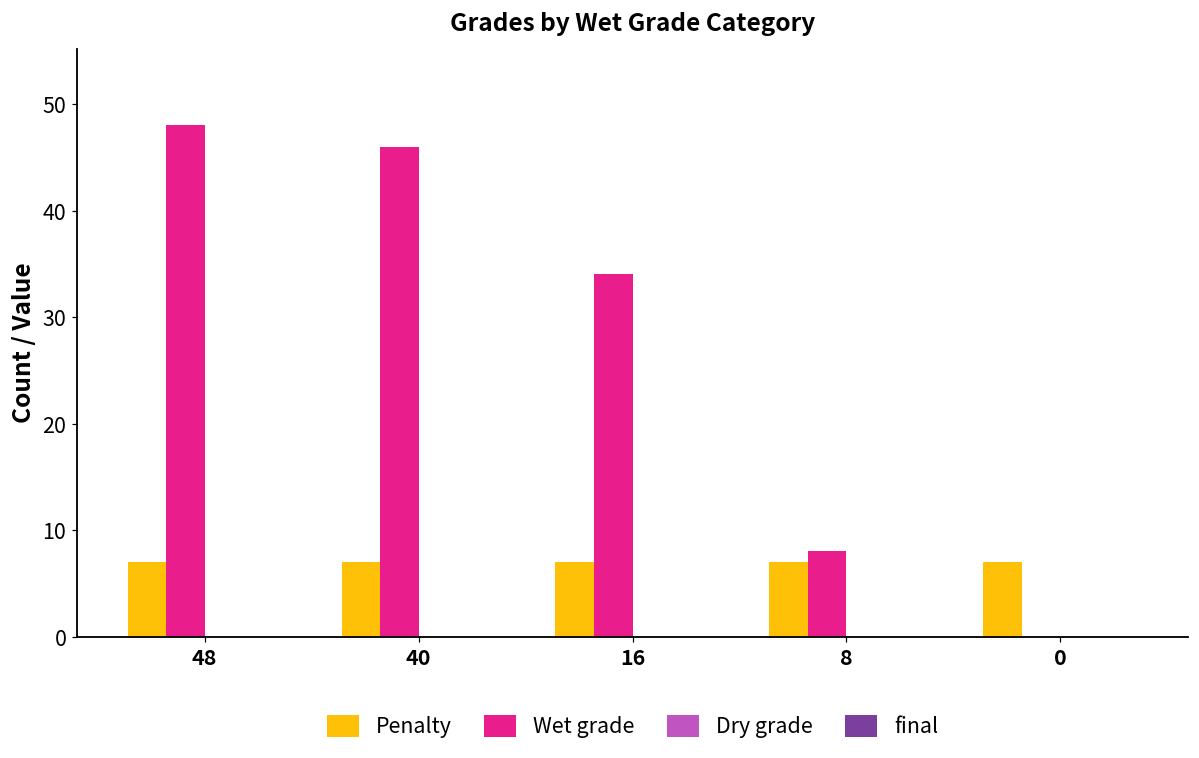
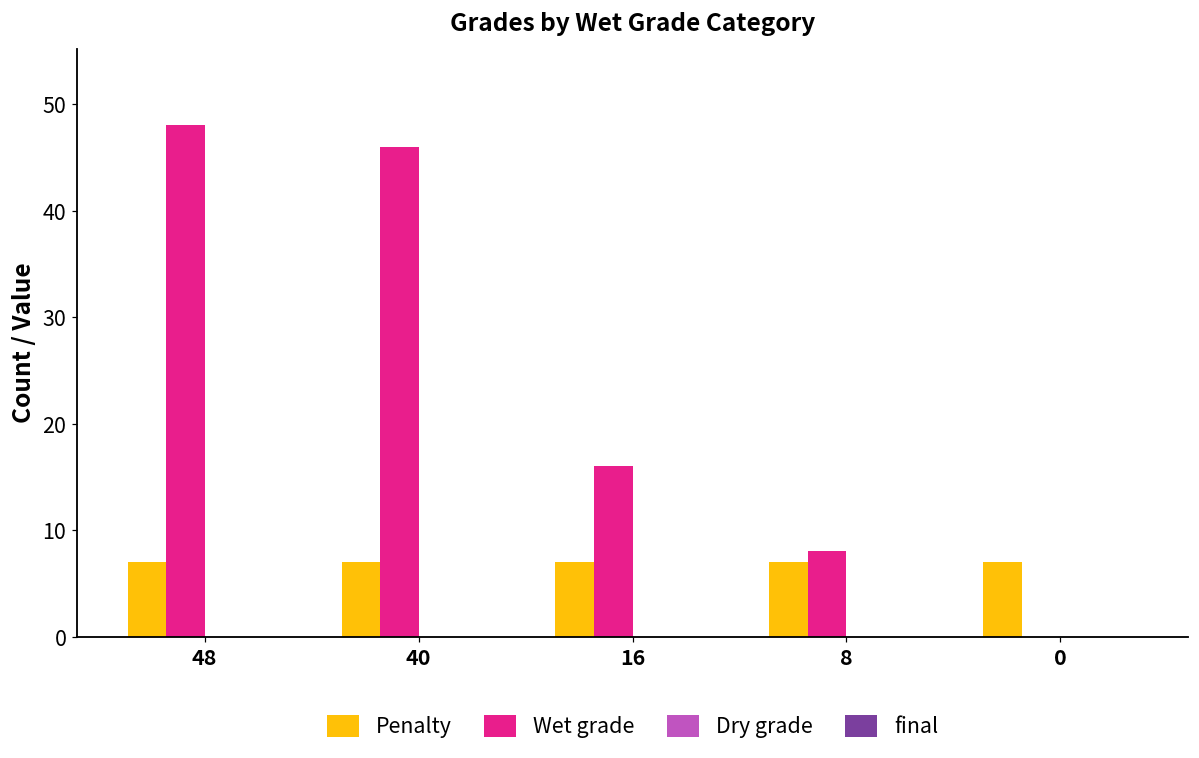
  {
    "Penalty": {
      "48": 7,
      "40": 7,
      "16": 7,
      "8": 7,
      "0": 7
    },
    "Wet grade": {
      "48": 48,
      "40": 46,
-     "16": 34,
+     "16": 16,
      "8": 8,
      "0": 0
    },
    "Dry grade": {
      "48": 0,
      "40": 0,
      "16": 0,
      "8": 0,
      "0": 0
    },
    "final": {
      "48": 0,
      "40": 0,
      "16": 0,
      "8": 0,
      "0": 0
    }
  }
